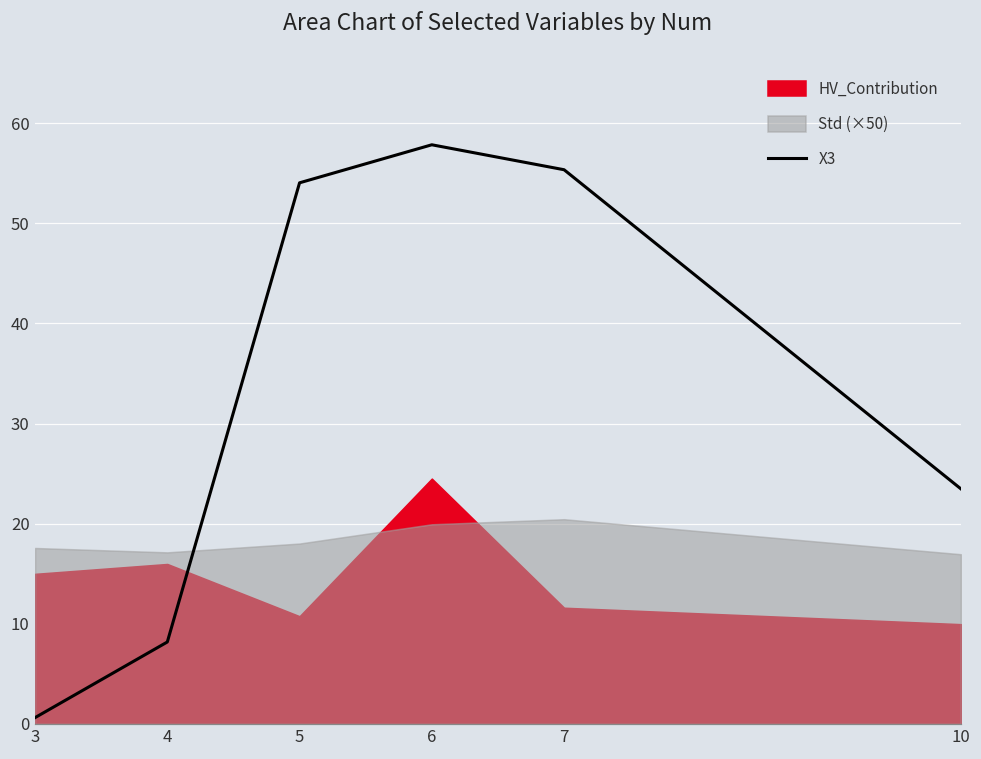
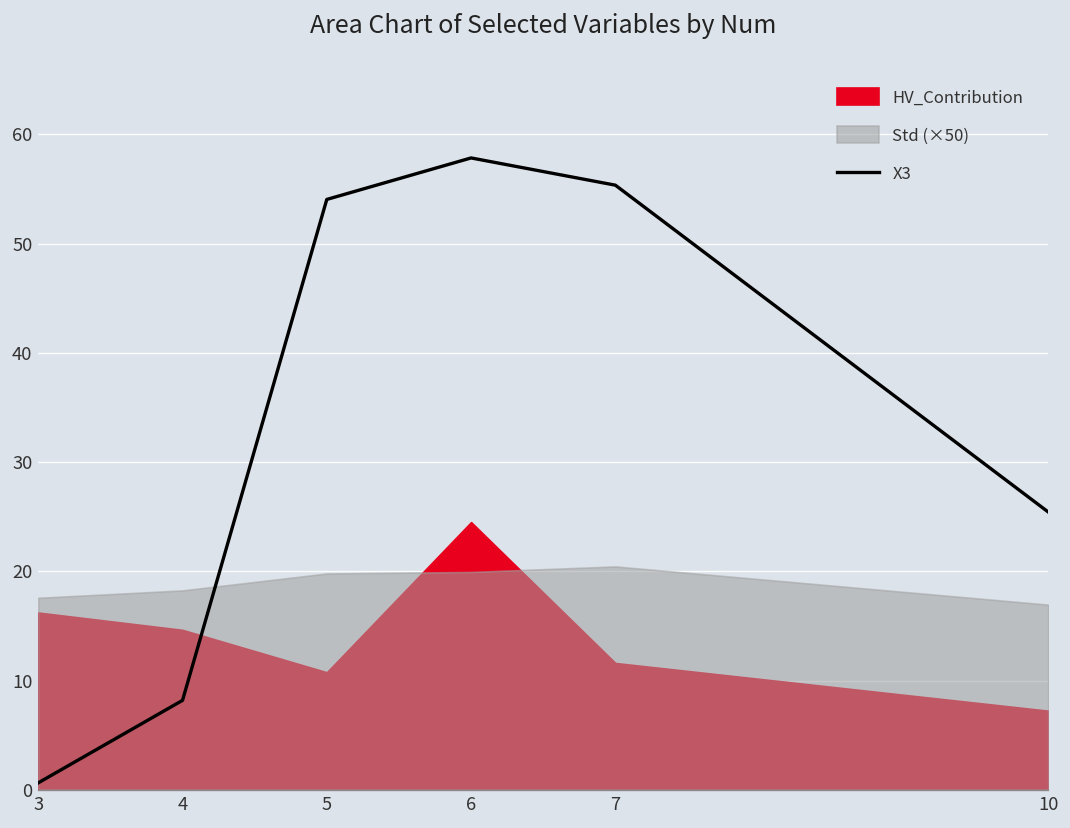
  {
    "HV_Contribution": {
-     "3": 15,
-     "4": 16,
+     "3": 16,
+     "4": 15,
      "5": 11,
      "6": 25,
      "7": 12,
-     "10": 10
+     "10": 7
    },
    "X3": {
      "3": 1,
      "4": 8,
      "5": 54,
      "6": 58,
      "7": 55,
-     "10": 23
+     "10": 25
    },
    "Std (×50)": {
      "3": 18,
-     "4": 17,
-     "5": 18,
+     "4": 18,
+     "5": 20,
      "6": 20,
      "7": 20,
      "10": 17
    }
  }
